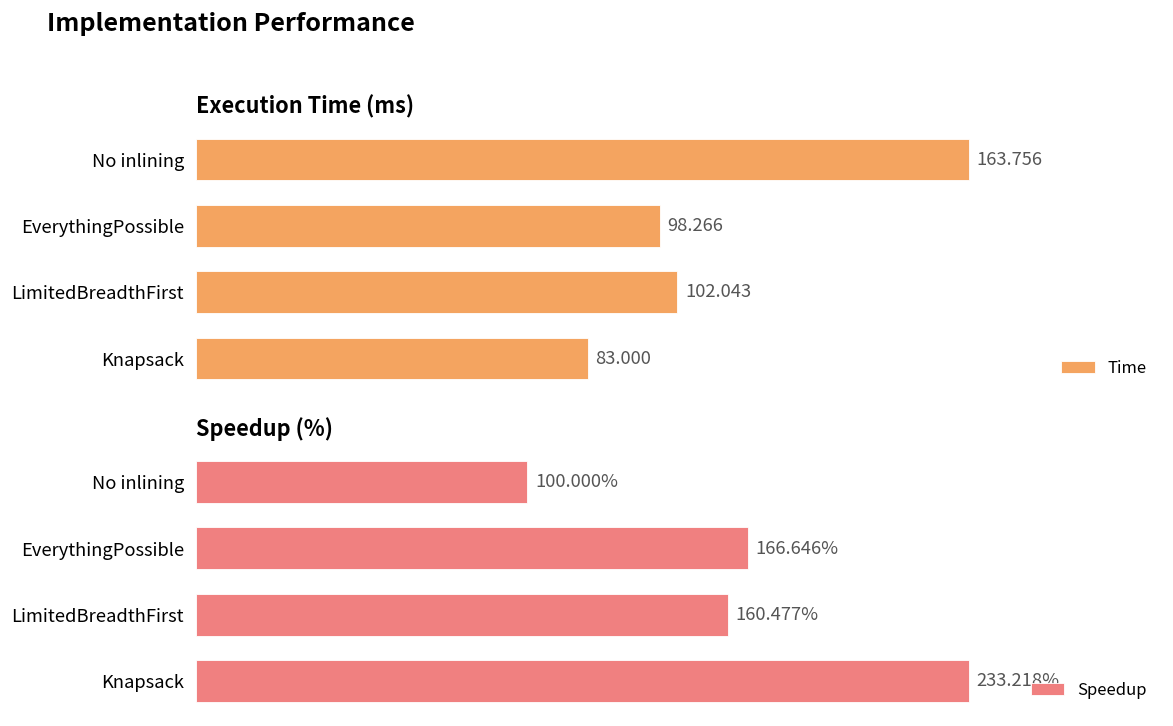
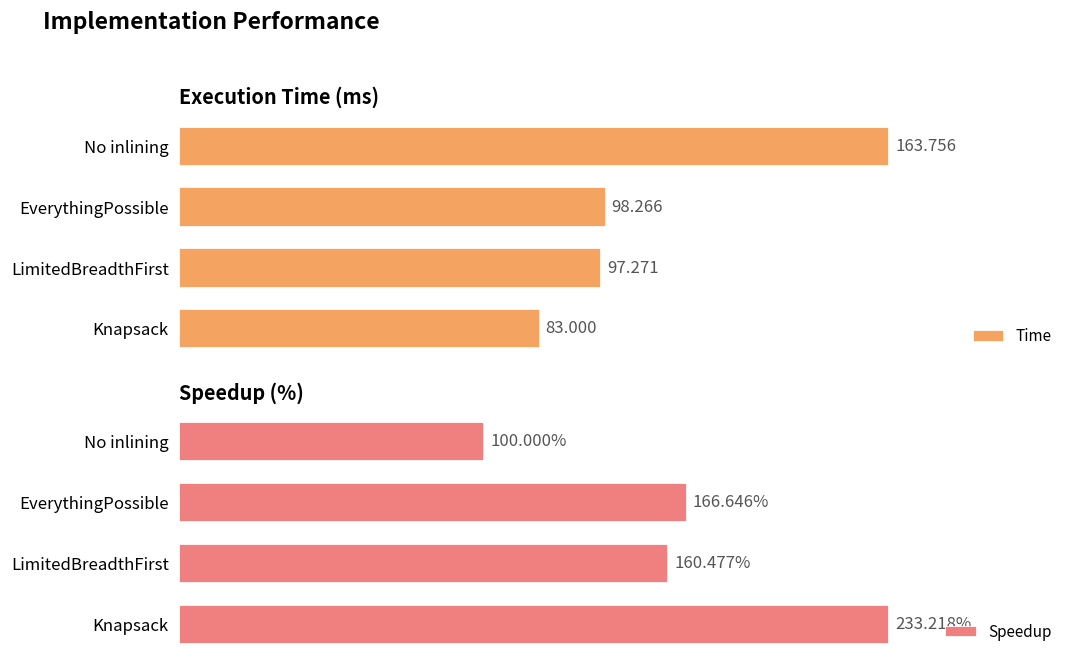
  {
    "Execution Time (ms)": {
      "No inlining": "163.756",
      "EverythingPossible": "98.266",
-     "LimitedBreadthFirst": "102.043",
+     "LimitedBreadthFirst": "97.271",
      "Knapsack": "83.000"
    },
    "Speedup (%)": {
      "No inlining": "100.000%",
      "EverythingPossible": "166.646%",
      "LimitedBreadthFirst": "160.477%",
      "Knapsack": "233.218%"
    }
  }
